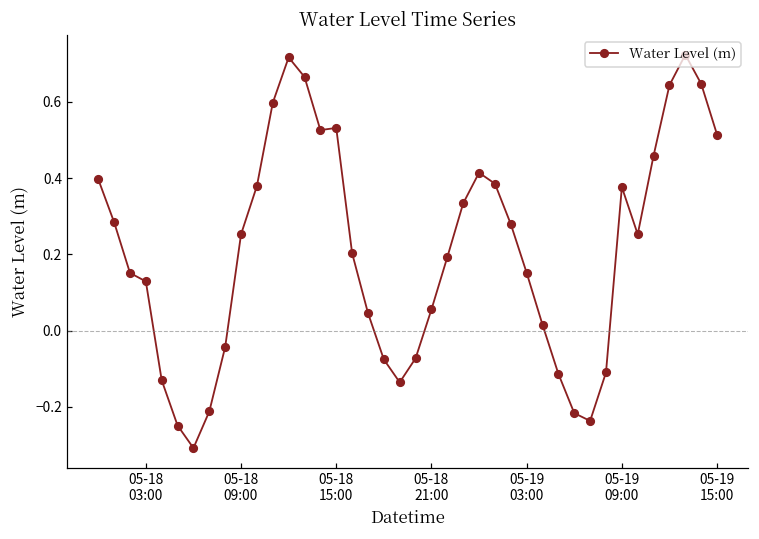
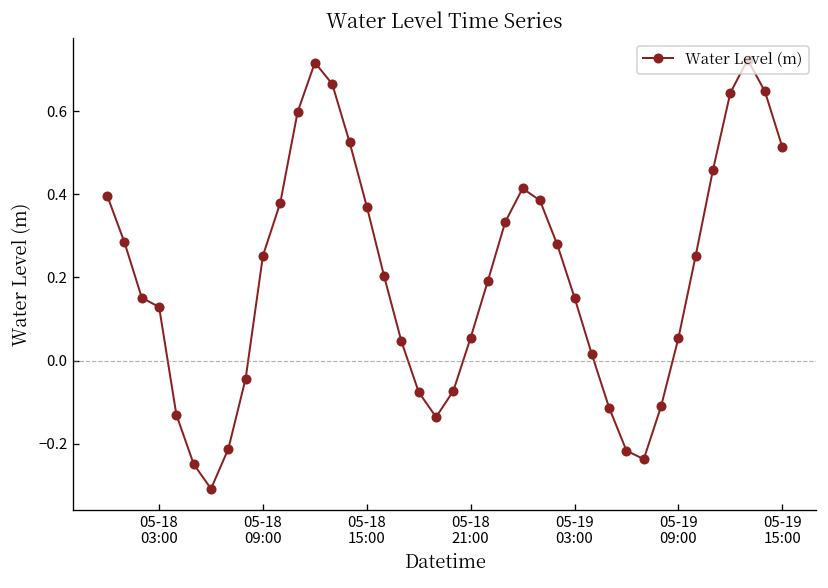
  {
    "05-18 03:00": 0.13,
    "05-18 09:00": 0.25,
-   "05-18 15:00": 0.53,
+   "05-18 15:00": 0.37,
    "05-18 21:00": 0.06,
    "05-19 03:00": 0.15,
-   "05-19 09:00": 0.38,
+   "05-19 09:00": 0.05,
    "05-19 15:00": 0.51
  }
